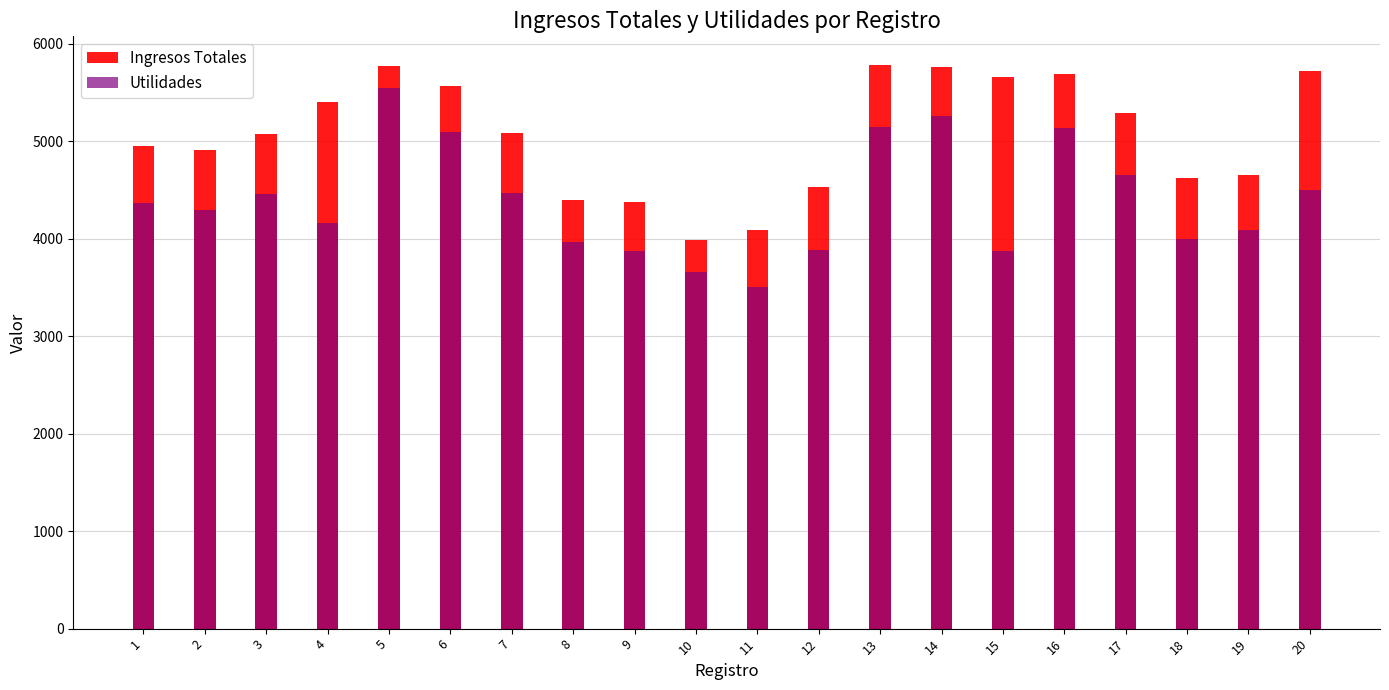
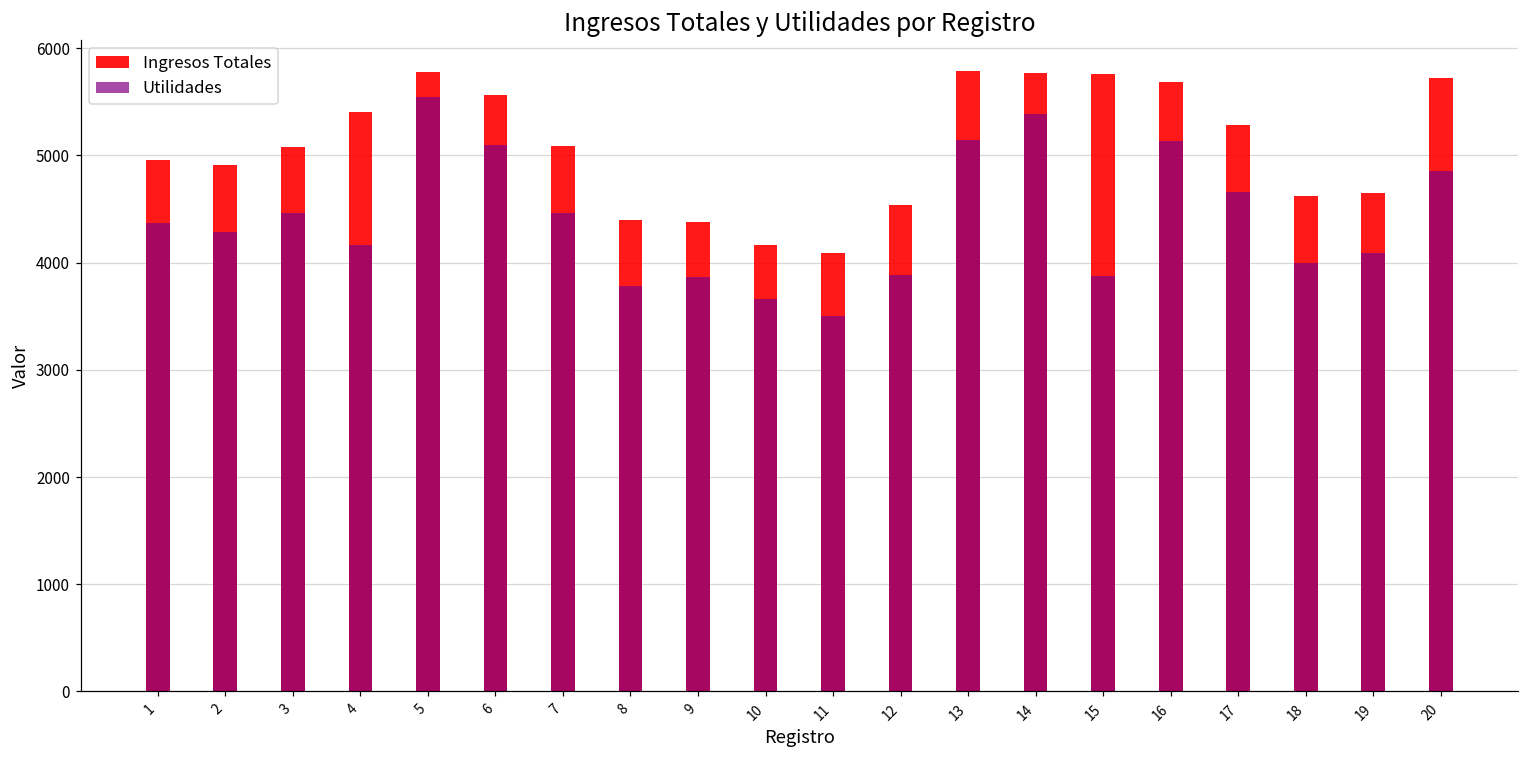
  {
    "Ingresos Totales": {
      "1": 5000,
      "2": 4900,
      "3": 5100,
      "4": 5400,
      "5": 5800,
      "6": 5600,
      "7": 5100,
      "8": 4400,
      "9": 4400,
-     "10": 4000,
+     "10": 4200,
      "11": 4100,
      "12": 4500,
      "13": 5800,
      "14": 5800,
-     "15": 5700,
+     "15": 5800,
      "16": 5700,
      "17": 5300,
      "18": 4600,
      "19": 4600,
      "20": 5700
    },
    "Utilidades": {
-     "8": 4000,
-     "14": 5300,
-     "20": 4500
+     "8": 3800,
+     "14": 5400,
+     "20": 4800
    }
  }
